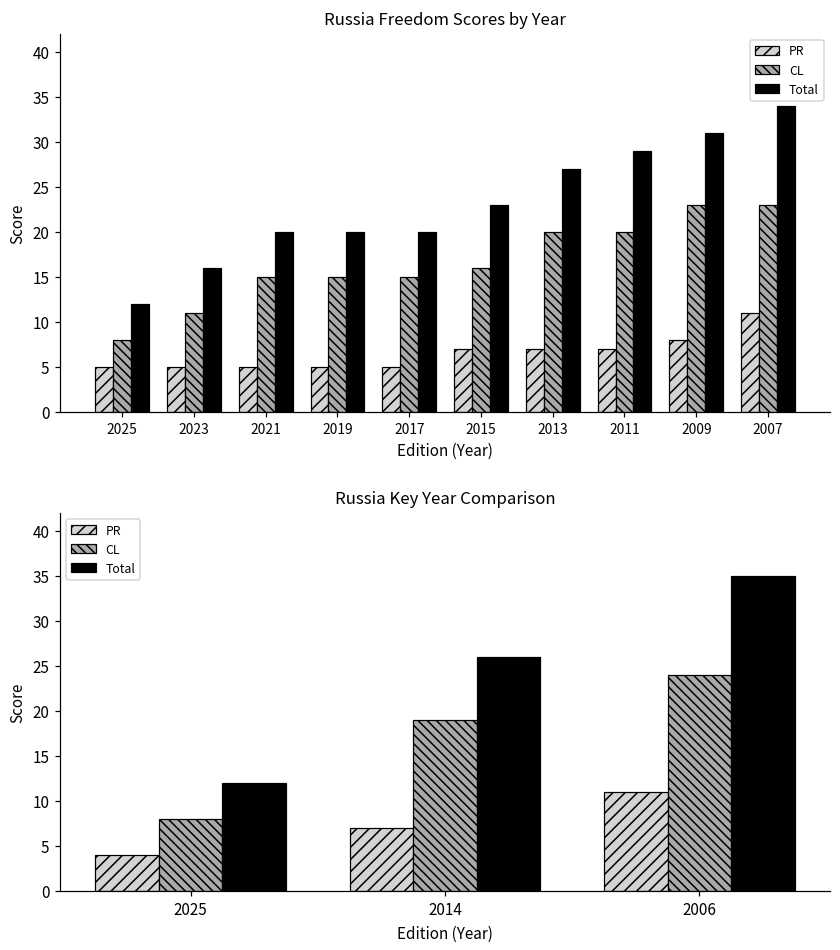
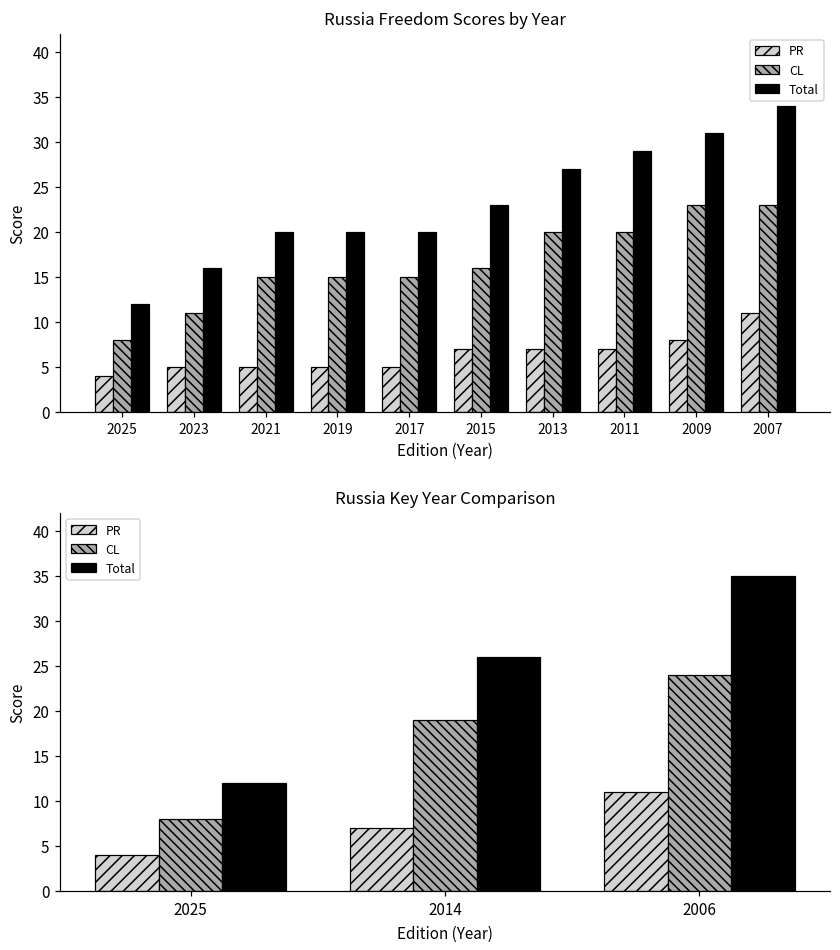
  {
    "Russia Freedom Scores by Year": {
      "PR": {
-       "2025": 5,
+       "2025": 4,
        "2023": 5,
        "2021": 5,
        "2019": 5,
        "2017": 5,
        "2015": 7,
        "2013": 7,
        "2011": 7,
        "2009": 8,
        "2007": 11
      },
      "CL": {
        "2025": 8,
        "2023": 11,
        "2021": 15,
        "2019": 15,
        "2017": 15,
        "2015": 16,
        "2013": 20,
        "2011": 20,
        "2009": 23,
        "2007": 23
      },
      "Total": {
        "2025": 12,
        "2023": 16,
        "2021": 20,
        "2019": 20,
        "2017": 20,
        "2015": 23,
        "2013": 27,
        "2011": 29,
        "2009": 31,
        "2007": 34
      }
    },
    "Russia Key Year Comparison": {
      "PR": {
        "2025": 4,
        "2014": 7,
        "2006": 11
      },
      "CL": {
        "2025": 8,
        "2014": 19,
        "2006": 24
      },
      "Total": {
        "2025": 12,
        "2014": 26,
        "2006": 35
      }
    }
  }
